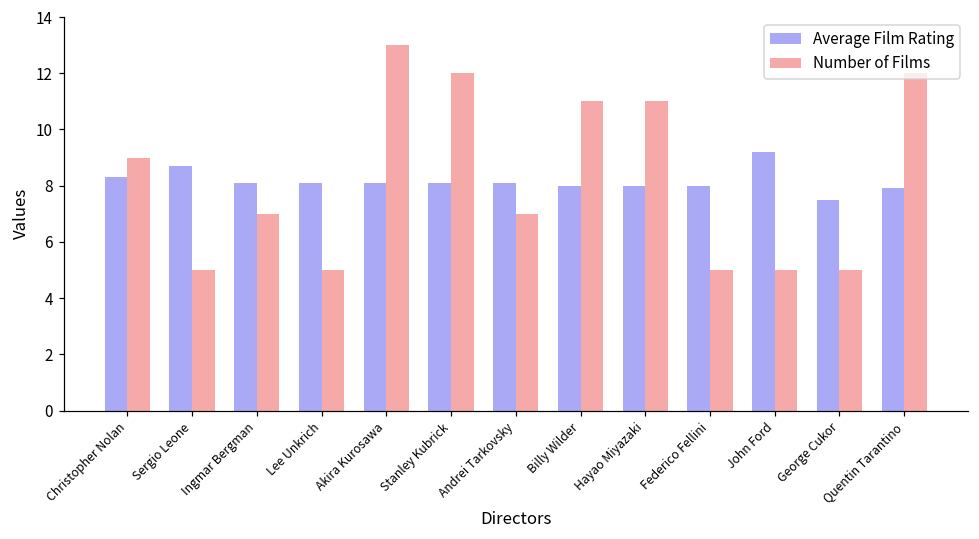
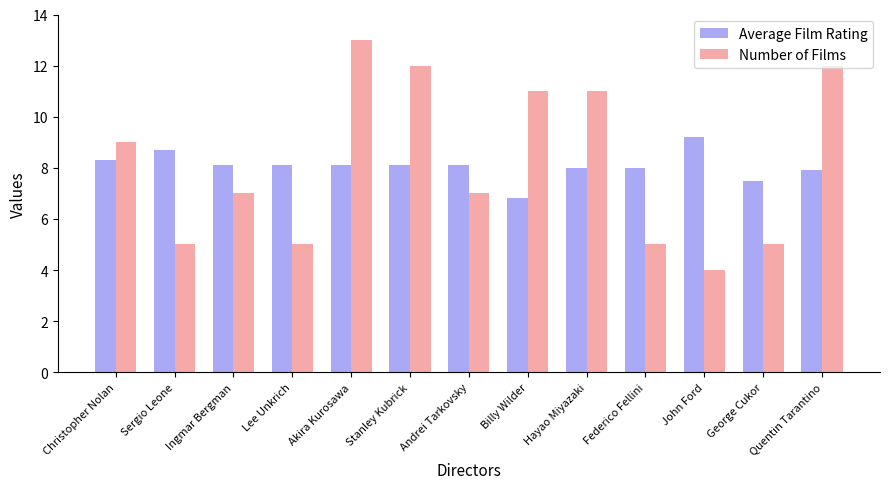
  {
    "Average Film Rating": {
      "Christopher Nolan": 8.3,
      "Sergio Leone": 8.7,
      "Ingmar Bergman": 8.1,
      "Lee Unkrich": 8.1,
      "Akira Kurosawa": 8.1,
      "Stanley Kubrick": 8.1,
      "Andrei Tarkovsky": 8.1,
-     "Billy Wilder": 8.0,
+     "Billy Wilder": 6.8,
      "Hayao Miyazaki": 8.0,
      "Federico Fellini": 8.0,
      "John Ford": 9.2,
      "George Cukor": 7.5,
      "Quentin Tarantino": 7.9
    },
    "Number of Films": {
      "Christopher Nolan": 9,
      "Sergio Leone": 5,
      "Ingmar Bergman": 7,
      "Lee Unkrich": 5,
      "Akira Kurosawa": 13,
      "Stanley Kubrick": 12,
      "Andrei Tarkovsky": 7,
      "Billy Wilder": 11,
      "Hayao Miyazaki": 11,
      "Federico Fellini": 5,
-     "John Ford": 5,
+     "John Ford": 4,
      "George Cukor": 5
    }
  }
